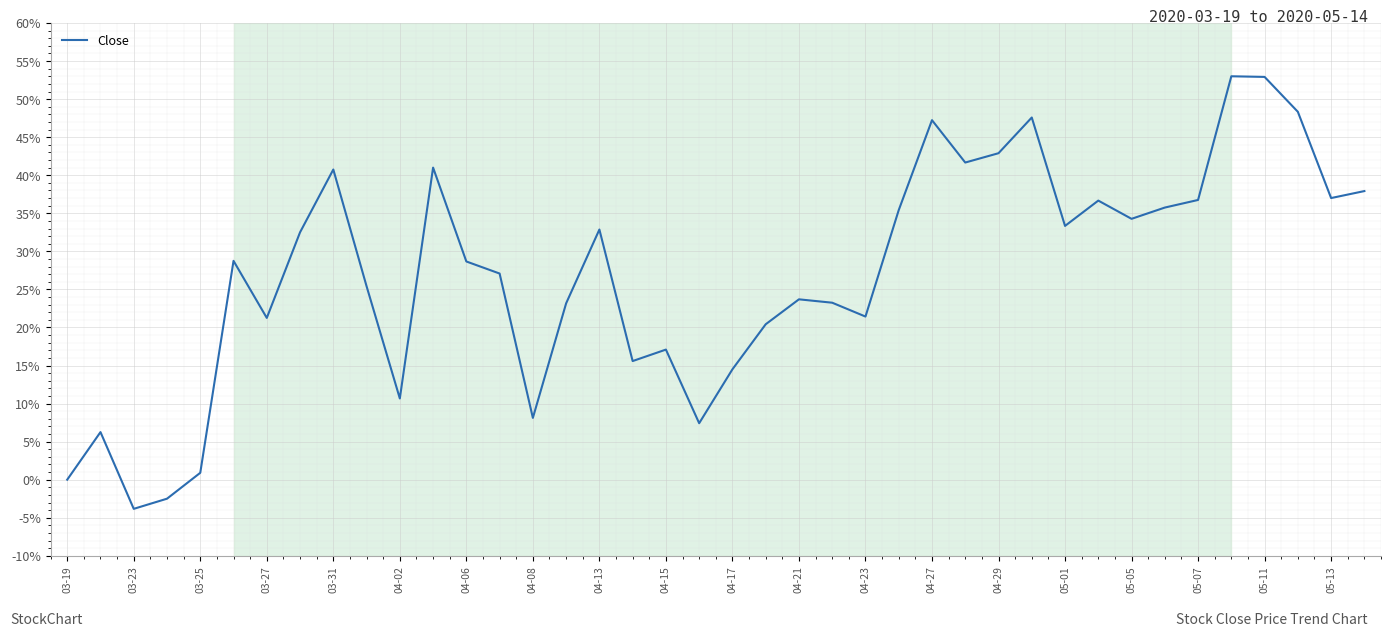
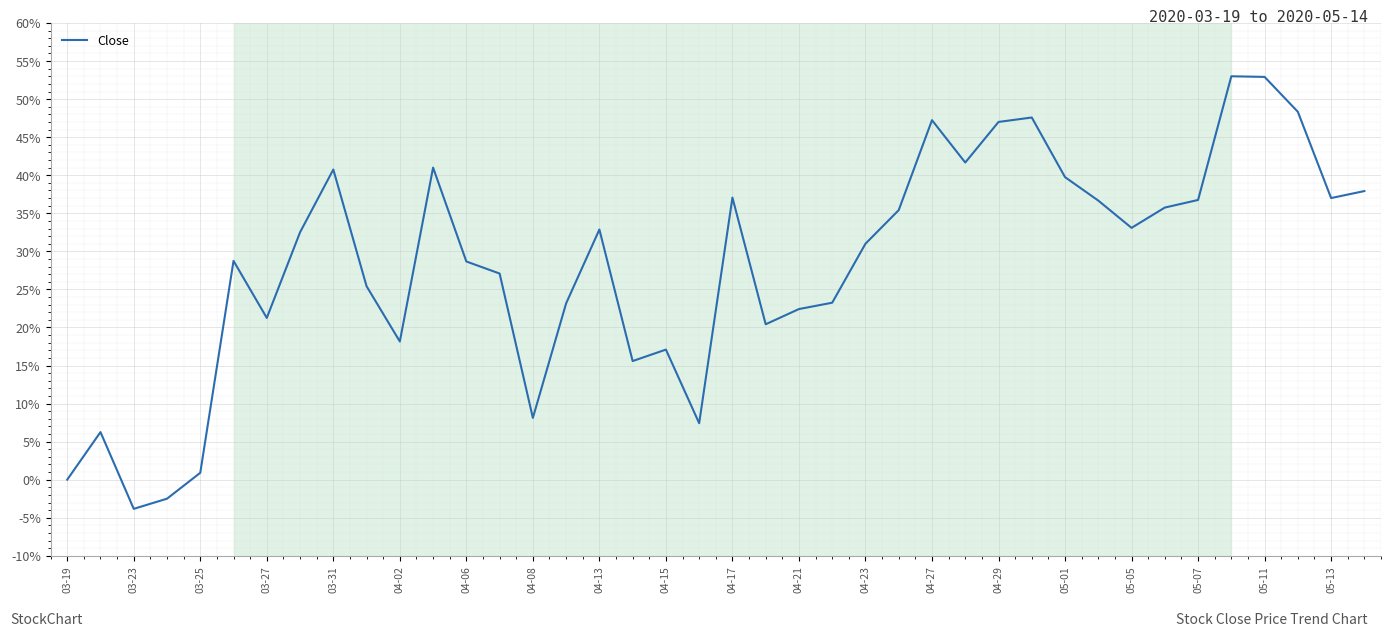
  {
    "03-19": "0%",
    "03-23": "-4%",
    "03-25": "1%",
    "03-27": "21%",
    "03-31": "41%",
-   "04-02": "11%",
+   "04-02": "18%",
    "04-06": "29%",
    "04-08": "8%",
    "04-13": "33%",
    "04-15": "17%",
-   "04-17": "14%",
-   "04-21": "24%",
-   "04-23": "21%",
+   "04-17": "37%",
+   "04-21": "22%",
+   "04-23": "31%",
    "04-27": "47%",
-   "04-29": "43%",
-   "05-01": "33%",
-   "05-05": "34%",
+   "04-29": "47%",
+   "05-01": "40%",
+   "05-05": "33%",
    "05-07": "37%",
    "05-11": "53%",
    "05-13": "37%"
  }
